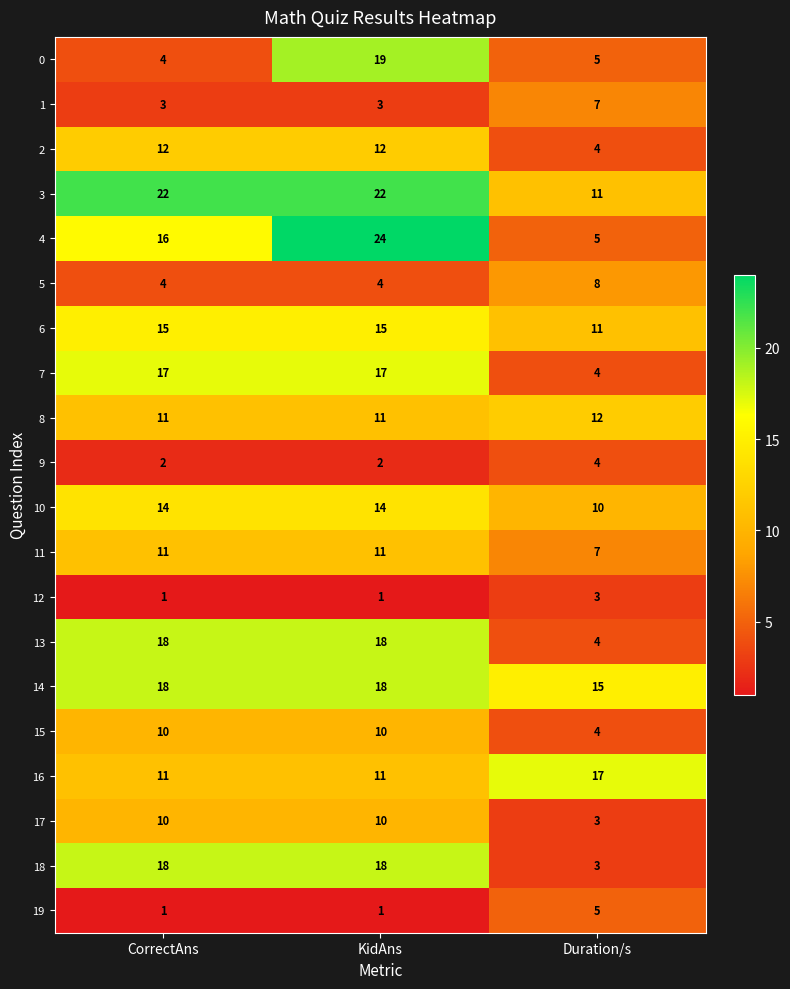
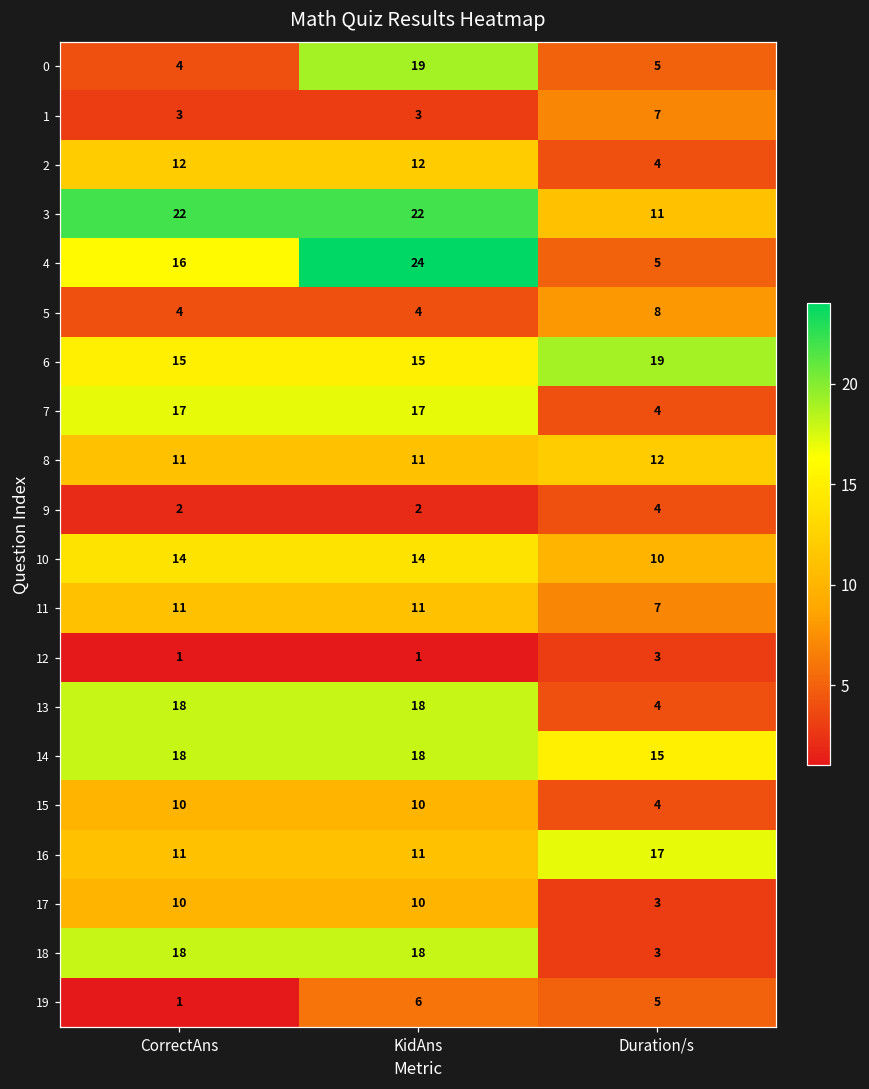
  {
    "0": {
      "CorrectAns": 4,
      "KidAns": 19,
      "Duration/s": 5
    },
    "1": {
      "CorrectAns": 3,
      "KidAns": 3,
      "Duration/s": 7
    },
    "2": {
      "CorrectAns": 12,
      "KidAns": 12,
      "Duration/s": 4
    },
    "3": {
      "CorrectAns": 22,
      "KidAns": 22,
      "Duration/s": 11
    },
    "4": {
      "CorrectAns": 16,
      "KidAns": 24,
      "Duration/s": 5
    },
    "5": {
      "CorrectAns": 4,
      "KidAns": 4,
      "Duration/s": 8
    },
    "6": {
      "CorrectAns": 15,
      "KidAns": 15,
-     "Duration/s": 11
+     "Duration/s": 19
    },
    "7": {
      "CorrectAns": 17,
      "KidAns": 17,
      "Duration/s": 4
    },
    "8": {
      "CorrectAns": 11,
      "KidAns": 11,
      "Duration/s": 12
    },
    "9": {
      "CorrectAns": 2,
      "KidAns": 2,
      "Duration/s": 4
    },
    "10": {
      "CorrectAns": 14,
      "KidAns": 14,
      "Duration/s": 10
    },
    "11": {
      "CorrectAns": 11,
      "KidAns": 11,
      "Duration/s": 7
    },
    "12": {
      "CorrectAns": 1,
      "KidAns": 1,
      "Duration/s": 3
    },
    "13": {
      "CorrectAns": 18,
      "KidAns": 18,
      "Duration/s": 4
    },
    "14": {
      "CorrectAns": 18,
      "KidAns": 18,
      "Duration/s": 15
    },
    "15": {
      "CorrectAns": 10,
      "KidAns": 10,
      "Duration/s": 4
    },
    "16": {
      "CorrectAns": 11,
      "KidAns": 11,
      "Duration/s": 17
    },
    "17": {
      "CorrectAns": 10,
      "KidAns": 10,
      "Duration/s": 3
    },
    "18": {
      "CorrectAns": 18,
      "KidAns": 18,
      "Duration/s": 3
    },
    "19": {
      "CorrectAns": 1,
-     "KidAns": 1,
+     "KidAns": 6,
      "Duration/s": 5
    }
  }
